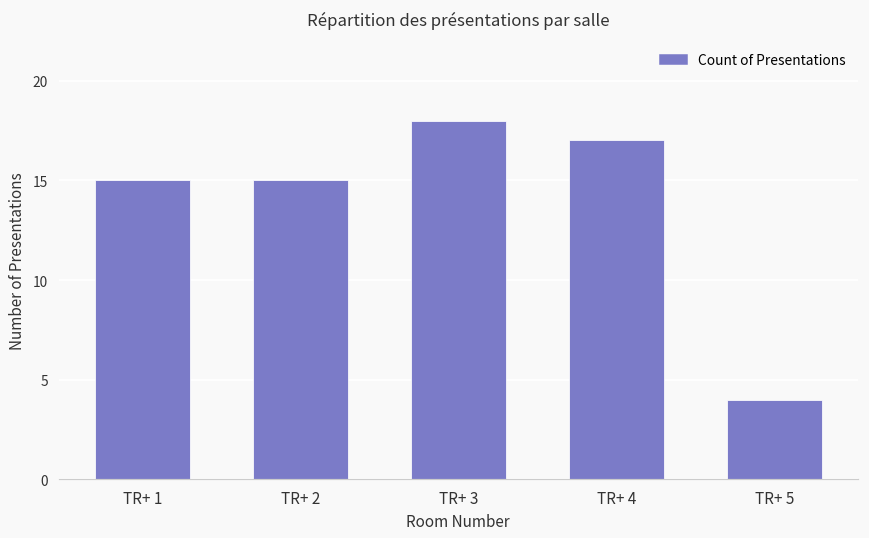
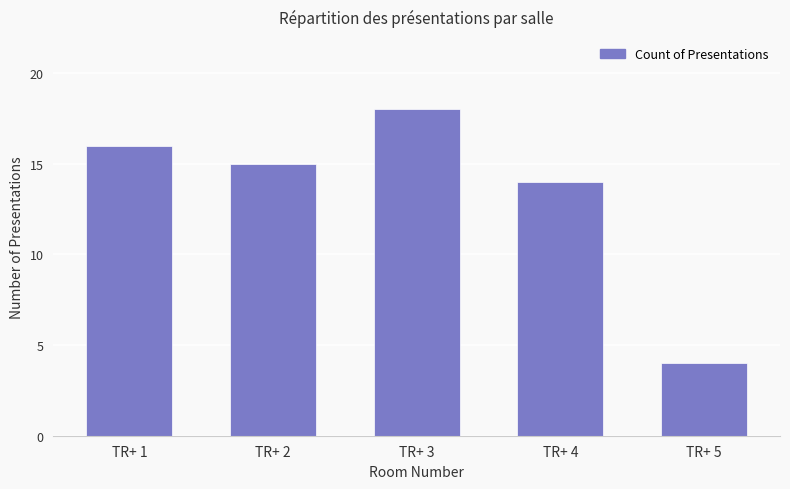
  {
-   "TR+ 1": 15,
+   "TR+ 1": 16,
    "TR+ 2": 15,
    "TR+ 3": 18,
-   "TR+ 4": 17,
+   "TR+ 4": 14,
    "TR+ 5": 4
  }
